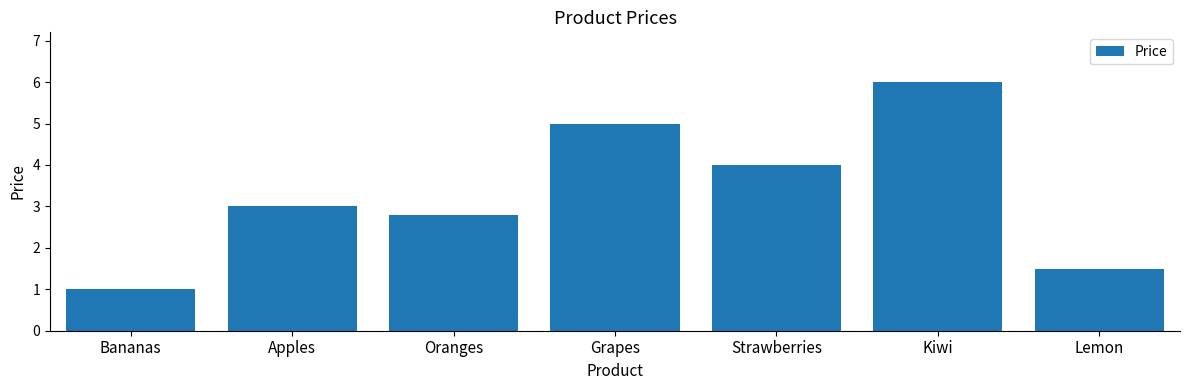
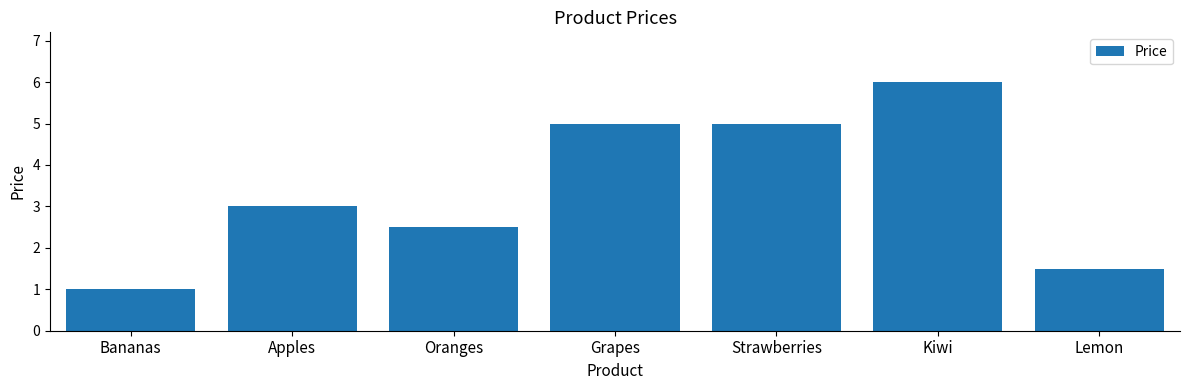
  {
    "Bananas": 1.0,
    "Apples": 3.0,
-   "Oranges": 2.8,
+   "Oranges": 2.5,
    "Grapes": 5.0,
-   "Strawberries": 4,
+   "Strawberries": 5,
    "Kiwi": 6.0,
    "Lemon": 1.5
  }
